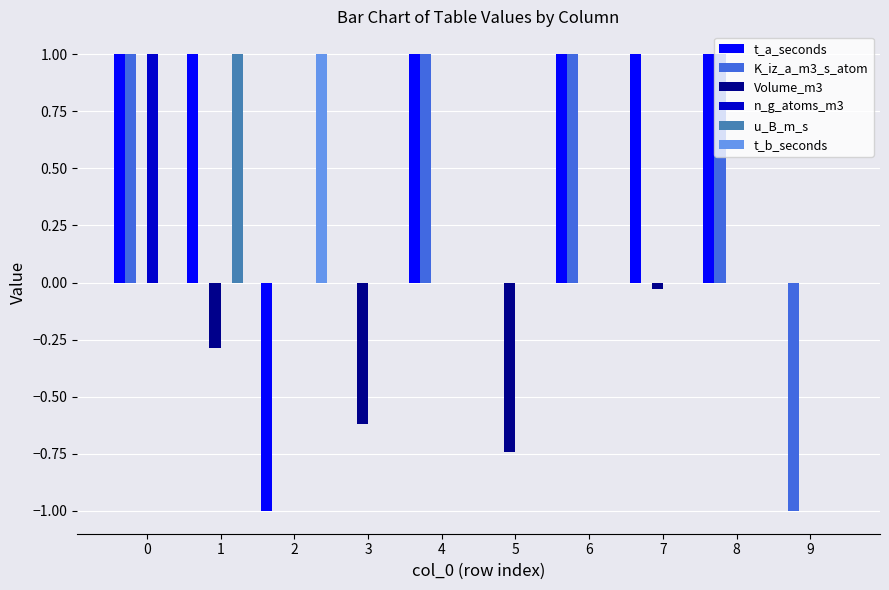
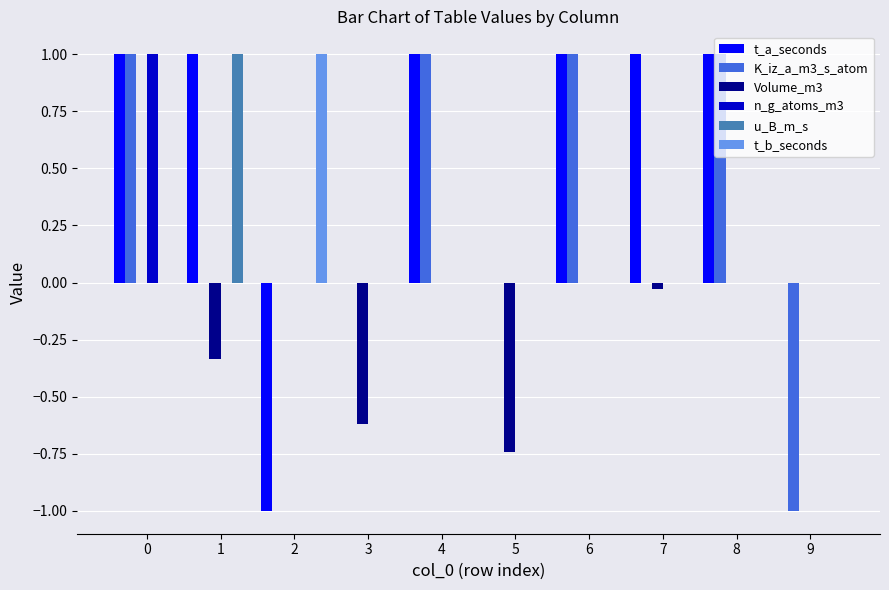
  {
    "Volume_m3": {
      "0": 0.00,
-     "1": -0.29,
+     "1": -0.33,
      "2": 0.00,
      "3": -0.62,
      "4": 0.00,
      "5": -0.74,
      "6": 0.00,
      "7": -0.03,
      "8": 0.00,
      "9": 0.00
    }
  }
